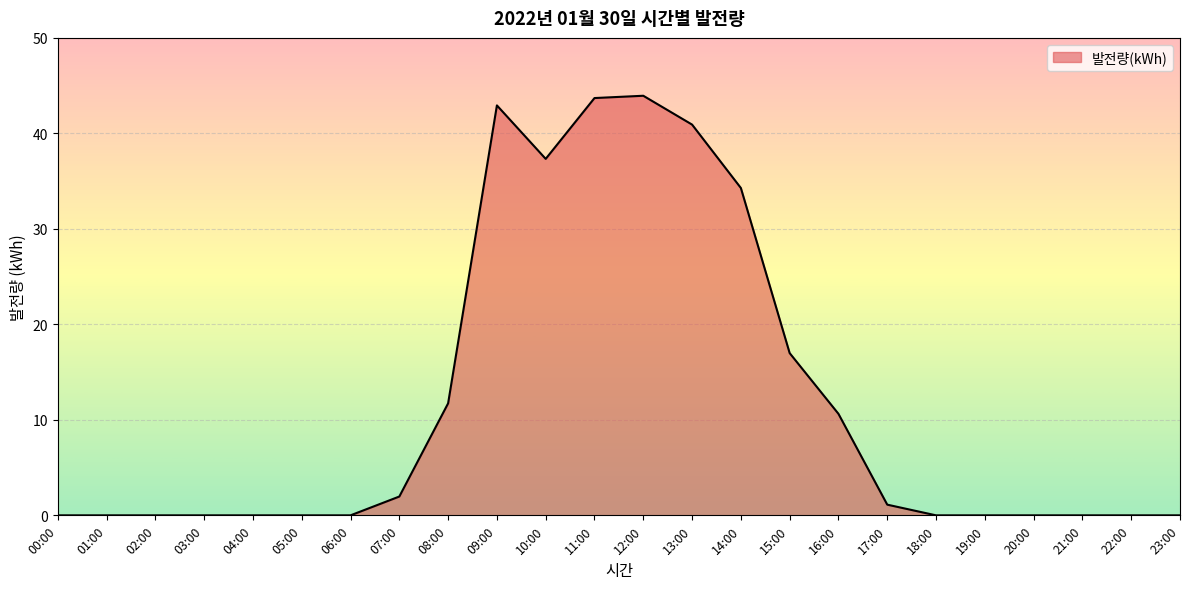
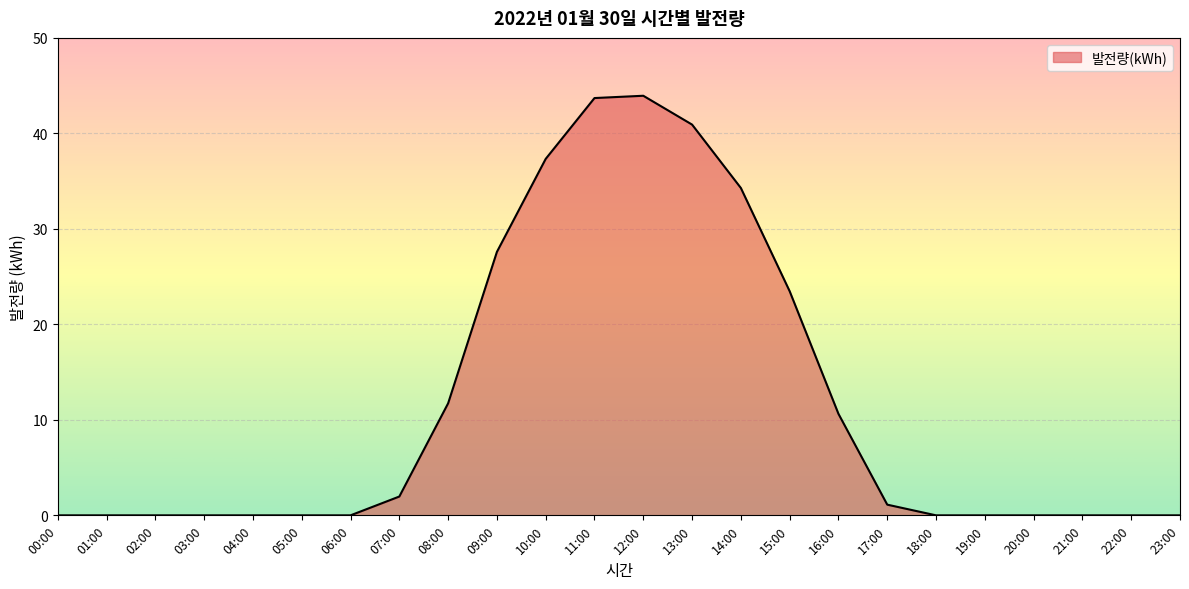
  {
    "00:00": 0,
    "01:00": 0,
    "02:00": 0,
    "03:00": 0,
    "04:00": 0,
    "05:00": 0,
    "06:00": 0,
    "07:00": 2,
    "08:00": 12,
-   "09:00": 43,
+   "09:00": 28,
    "10:00": 37,
    "11:00": 44,
    "12:00": 44,
    "13:00": 41,
    "14:00": 34,
-   "15:00": 17,
+   "15:00": 23,
    "16:00": 11,
    "17:00": 1,
    "18:00": 0,
    "19:00": 0,
    "20:00": 0,
    "21:00": 0,
    "22:00": 0,
    "23:00": 0
  }
